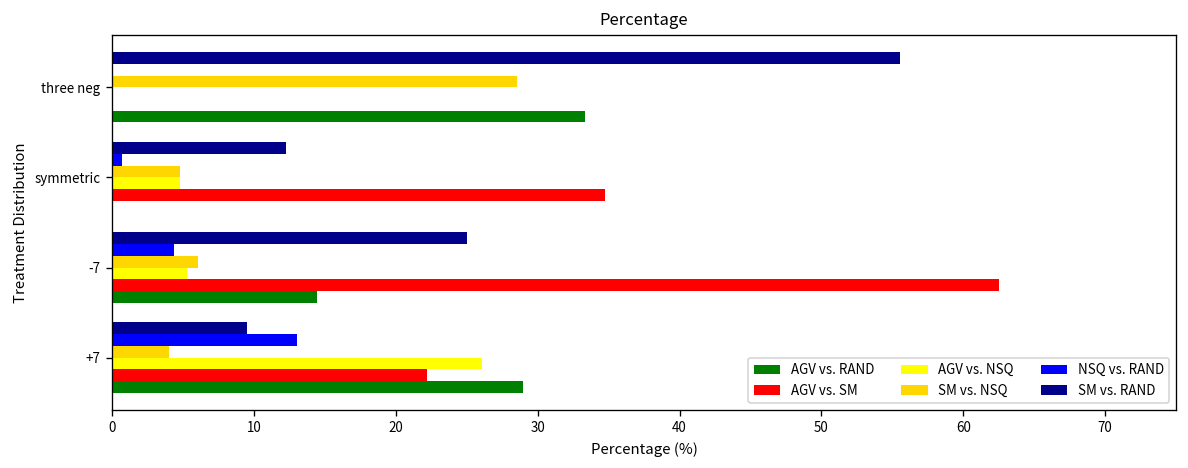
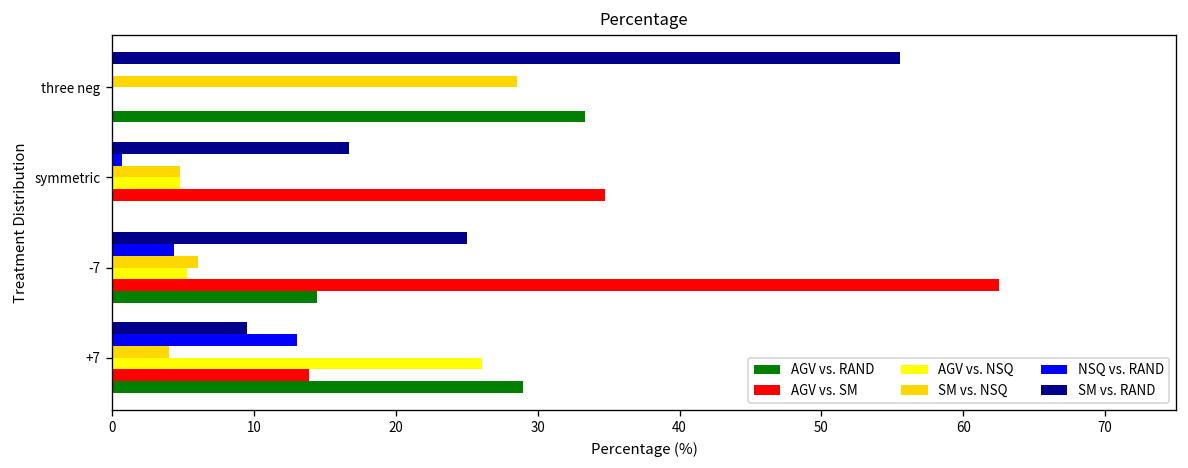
  {
    "AGV vs. RAND": {
      "three neg": 33.3,
      "symmetric": 0.0,
      "-7": 14.4,
      "+7": 29.0
    },
    "AGV vs. SM": {
      "three neg": 0.0,
      "symmetric": 34.8,
      "-7": 62.5,
-     "+7": 22.2
+     "+7": 13.9
    },
    "NSQ vs. RAND": {
      "three neg": 0.0,
      "symmetric": 0.7,
      "-7": 4.3,
      "+7": 13.0
    },
    "SM vs. RAND": {
      "three neg": 55.6,
-     "symmetric": 12.2,
+     "symmetric": 16.7,
      "-7": 25.0,
      "+7": 9.5
    }
  }
